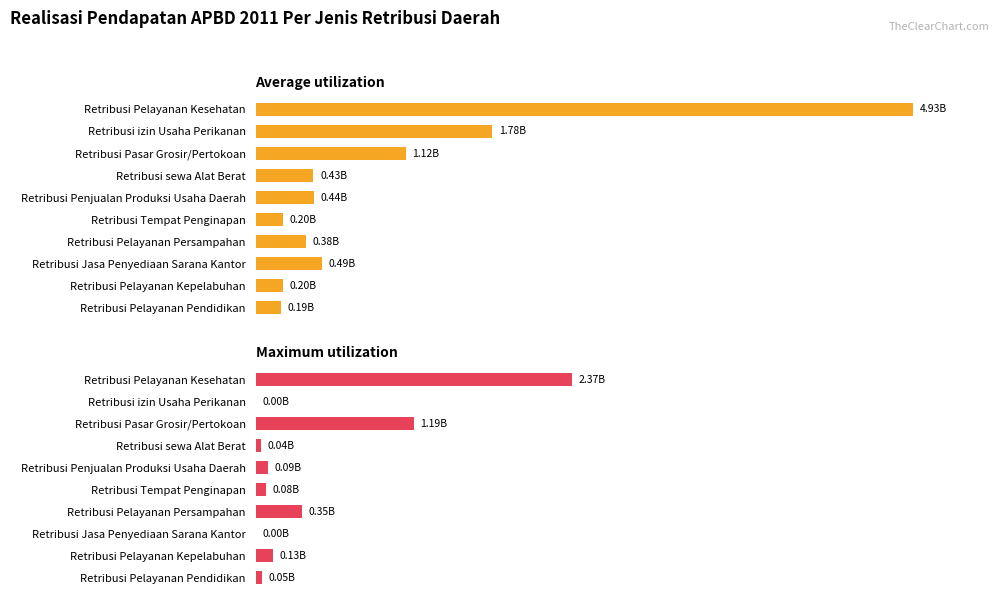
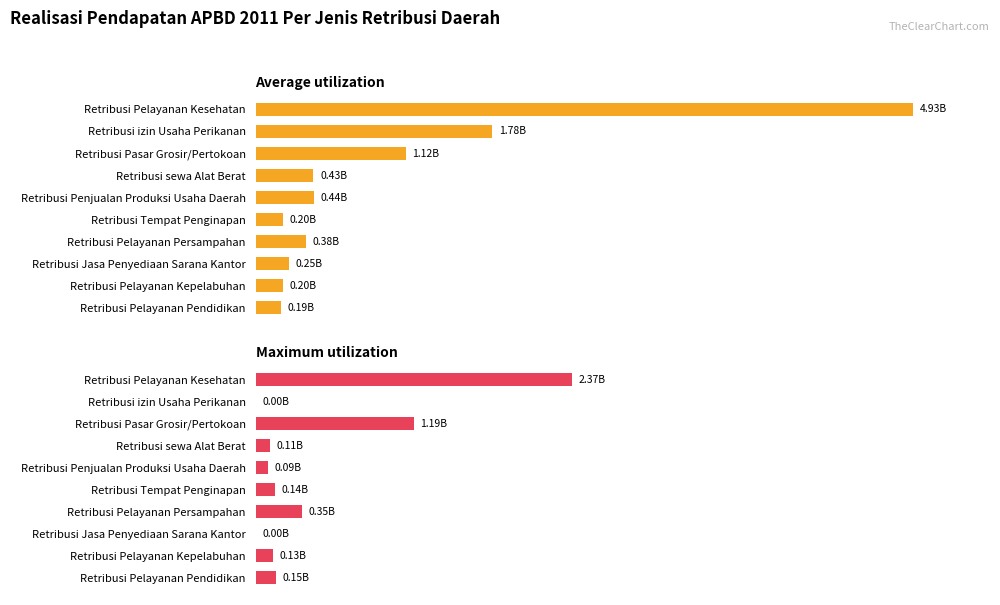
  {
    "Average utilization": {
-     "Retribusi Jasa Penyediaan Sarana Kantor": "0.49B"
+     "Retribusi Jasa Penyediaan Sarana Kantor": "0.25B"
    },
    "Maximum utilization": {
-     "Retribusi sewa Alat Berat": "0.04B",
-     "Retribusi Tempat Penginapan": "0.08B",
+     "Retribusi sewa Alat Berat": "0.11B",
+     "Retribusi Tempat Penginapan": "0.14B",
      "Retribusi Jasa Penyediaan Sarana Kantor": "0.00B",
-     "Retribusi Pelayanan Pendidikan": "0.05B"
+     "Retribusi Pelayanan Pendidikan": "0.15B"
    }
  }
